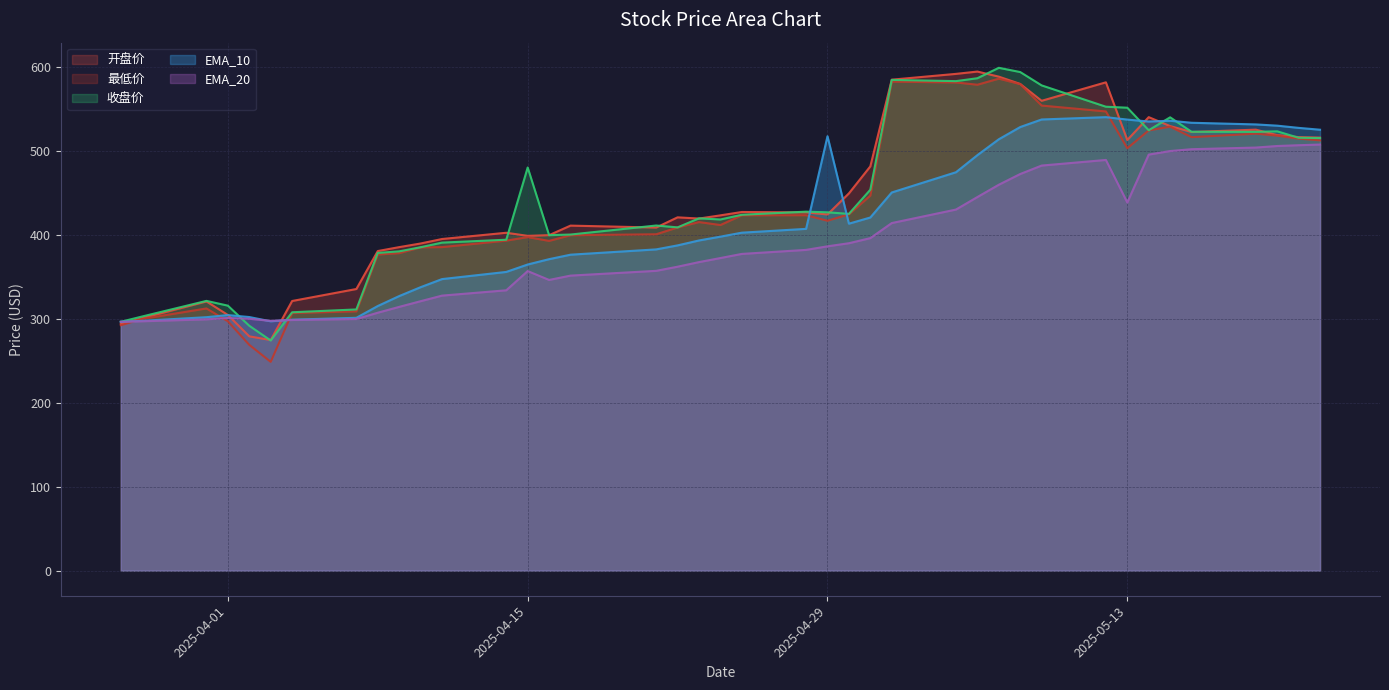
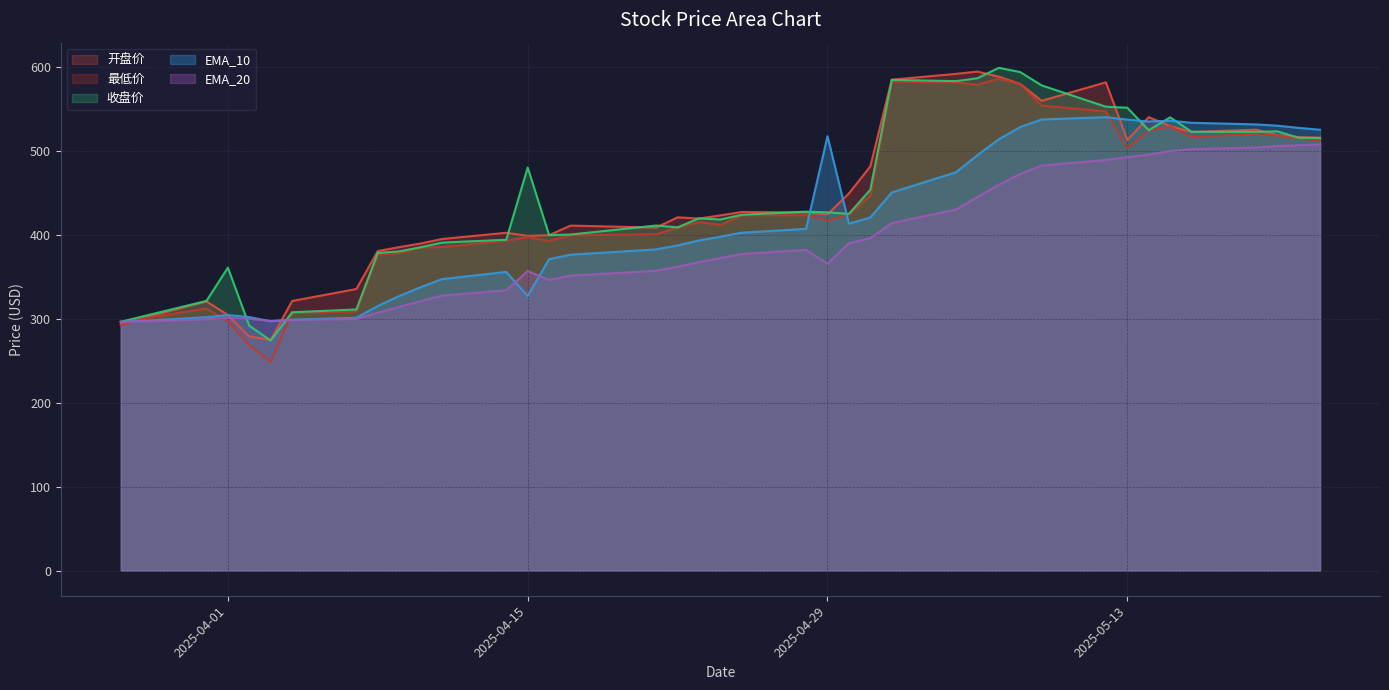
  {
    "收盘价": {
-     "2025-04-01": 320,
+     "2025-04-01": 360,
      "2025-04-15": 480,
      "2025-05-13": 550
    },
    "EMA_10": {
-     "2025-04-15": 360,
+     "2025-04-15": 330,
      "2025-04-29": 520,
      "2025-05-13": 540
    },
    "EMA_20": {
      "2025-04-01": 300,
      "2025-04-15": 360,
-     "2025-04-29": 390,
-     "2025-05-13": 440
+     "2025-04-29": 370,
+     "2025-05-13": 490
    }
  }
